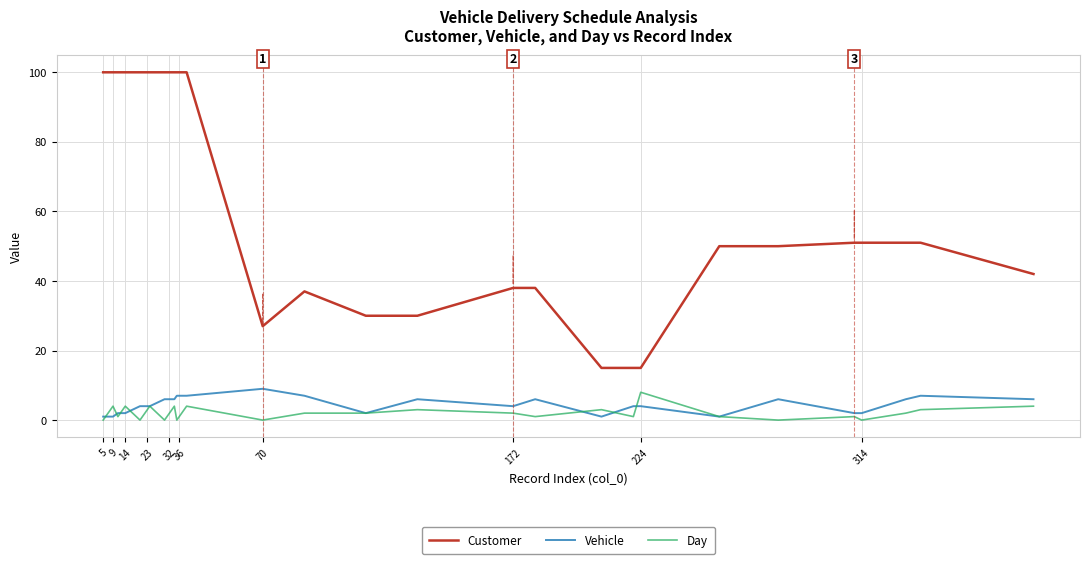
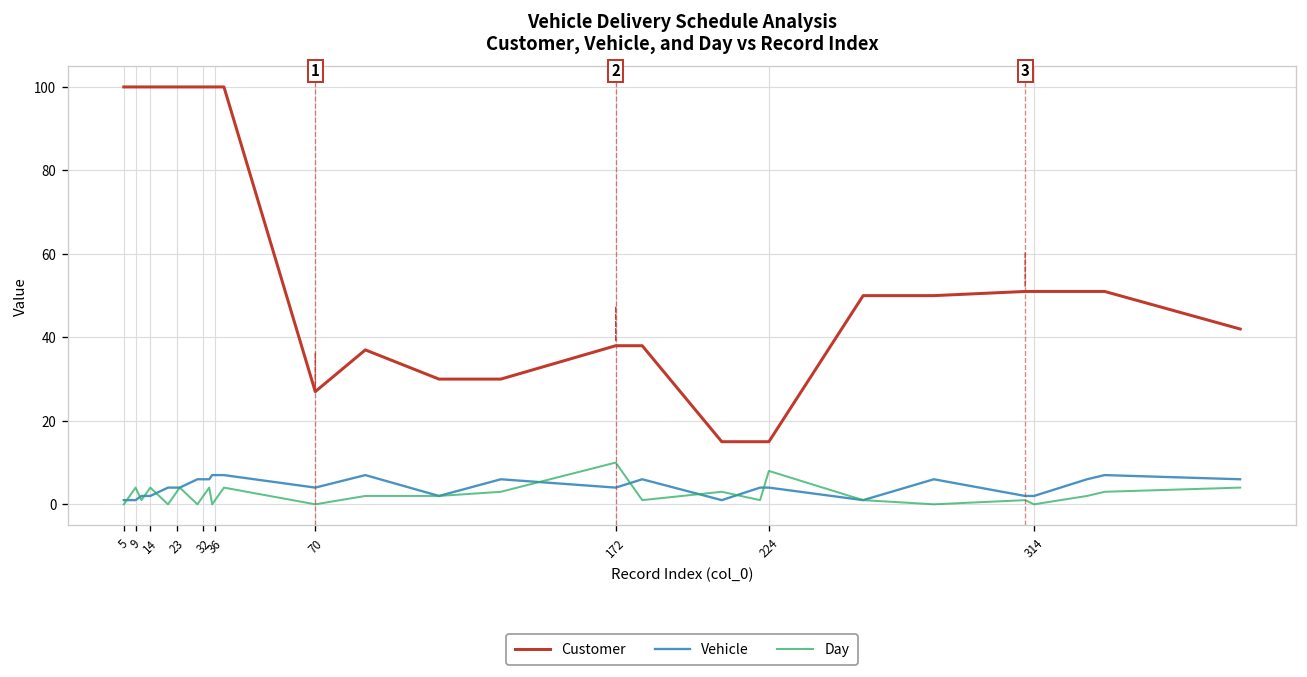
  {
    "Customer": {
      "5": 100,
      "9": 100,
      "14": 100,
      "23": 100,
      "32": 100,
      "36": 100,
      "70": 27,
      "172": 38,
      "224": 15,
      "314": 51
    },
    "Vehicle": {
      "9": 1,
      "14": 2,
      "32": 6,
      "36": 7,
-     "70": 9,
+     "70": 4,
      "172": 4,
      "224": 4,
      "314": 2
    },
    "Day": {
      "5": 0,
      "9": 4,
      "14": 4,
      "23": 3,
      "32": 2,
      "36": 1,
      "70": 0,
-     "172": 2,
+     "172": 10,
      "224": 8,
      "314": 0
    }
  }
